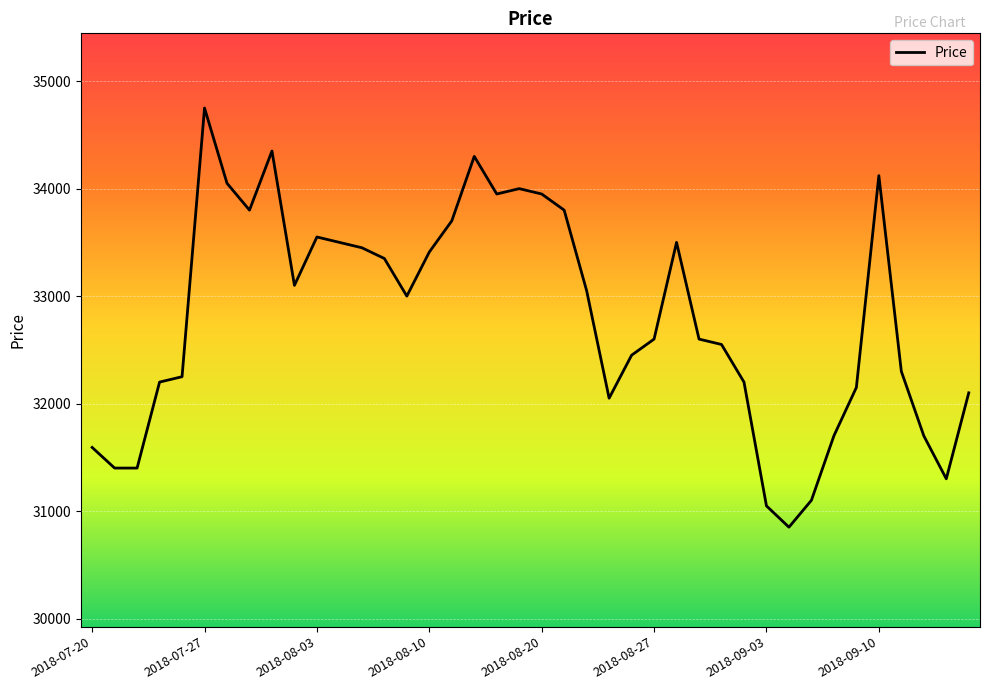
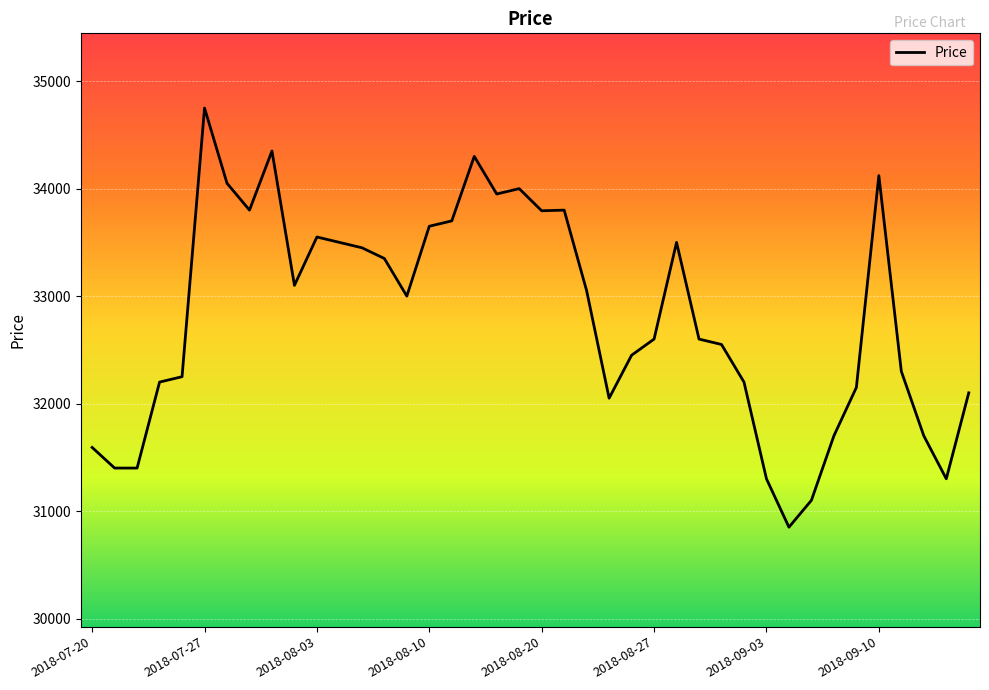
  {
    "2018-07-20": 31590,
    "2018-07-27": 34750,
    "2018-08-03": 33550,
-   "2018-08-10": 33410,
-   "2018-08-20": 33950,
+   "2018-08-10": 33650,
+   "2018-08-20": 33790,
    "2018-08-27": 32600,
-   "2018-09-03": 31050,
+   "2018-09-03": 31300,
    "2018-09-10": 34120
  }
